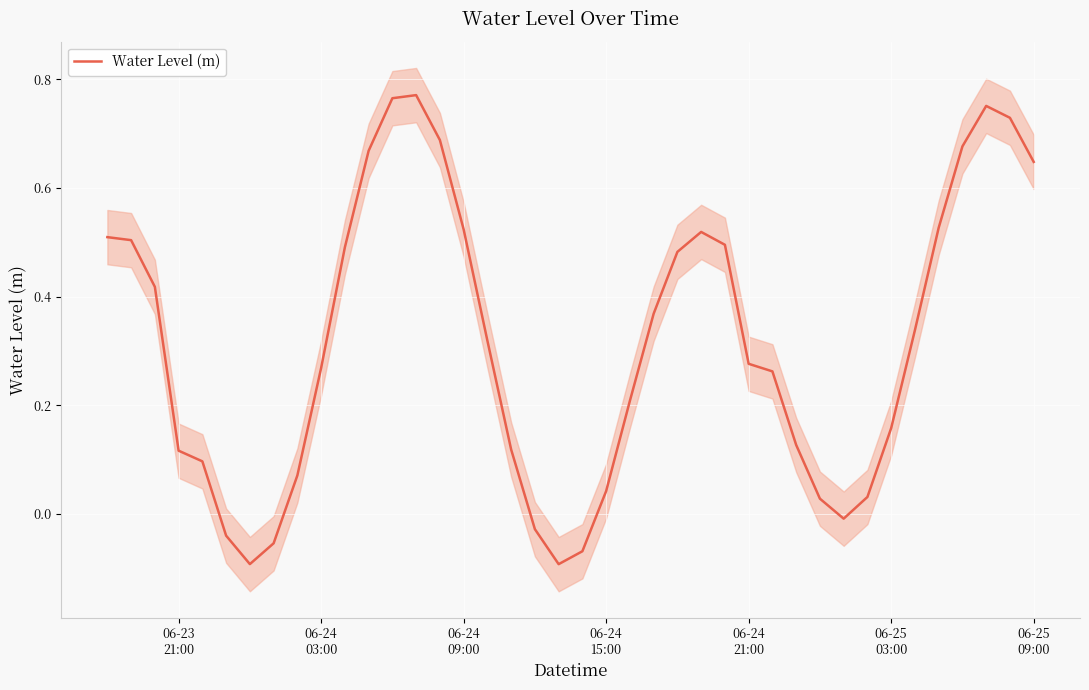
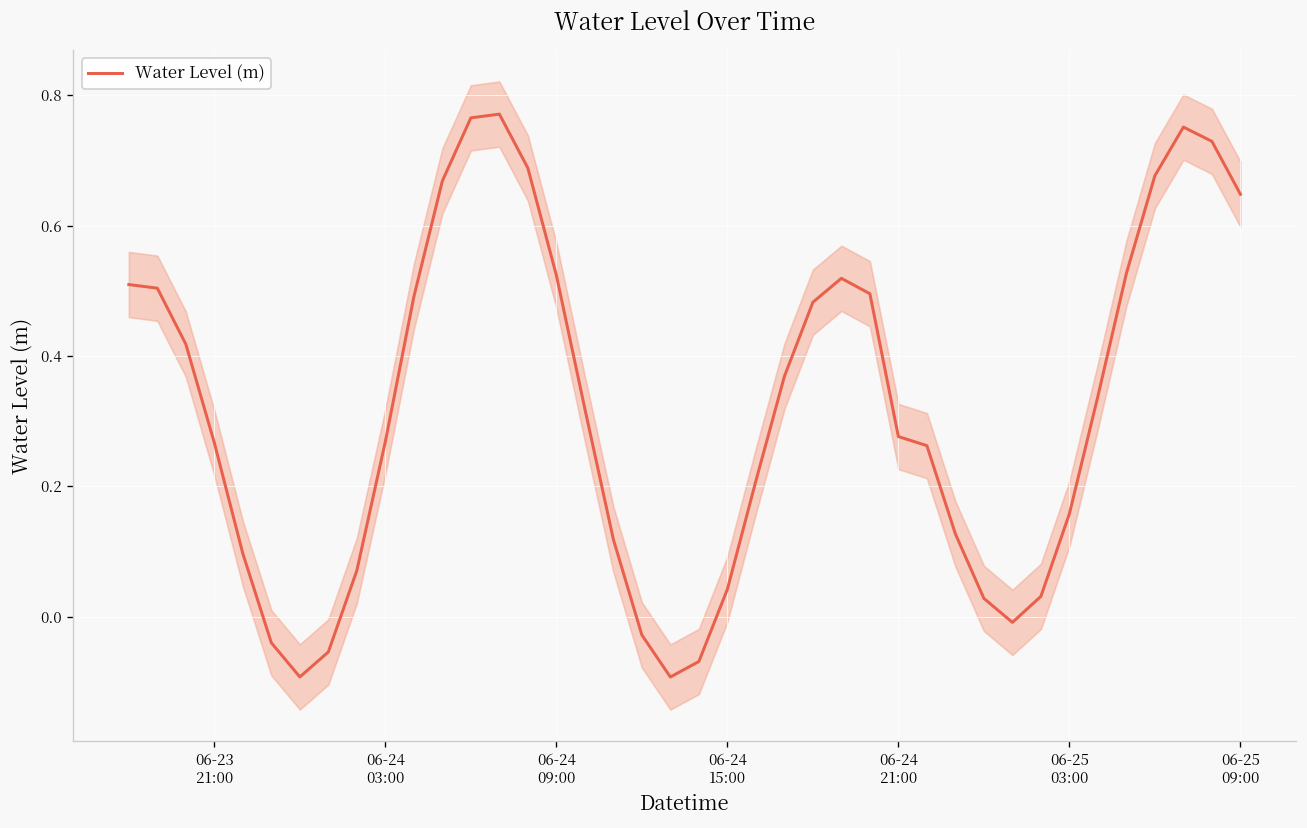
  {
    "Water Level (m)": {
-     "06-23 21:00": 0.12,
+     "06-23 21:00": 0.27,
      "06-24 03:00": 0.27,
      "06-24 09:00": 0.52,
      "06-24 15:00": 0.04,
      "06-24 21:00": 0.28,
      "06-25 03:00": 0.16,
      "06-25 09:00": 0.65
    }
  }
